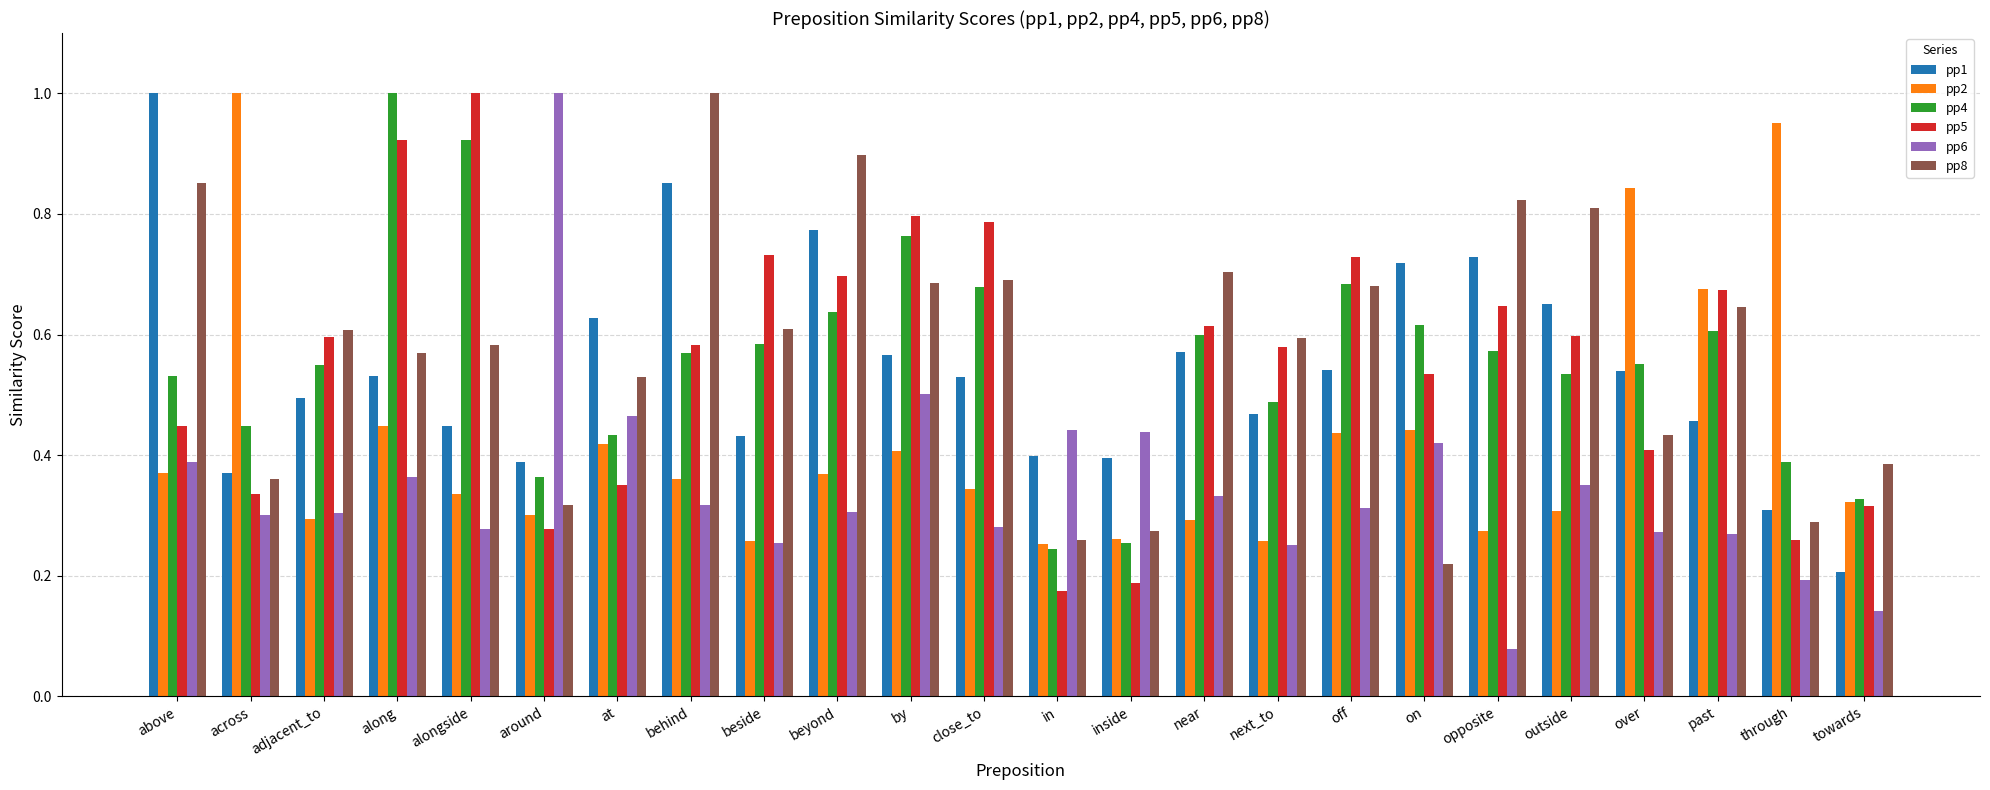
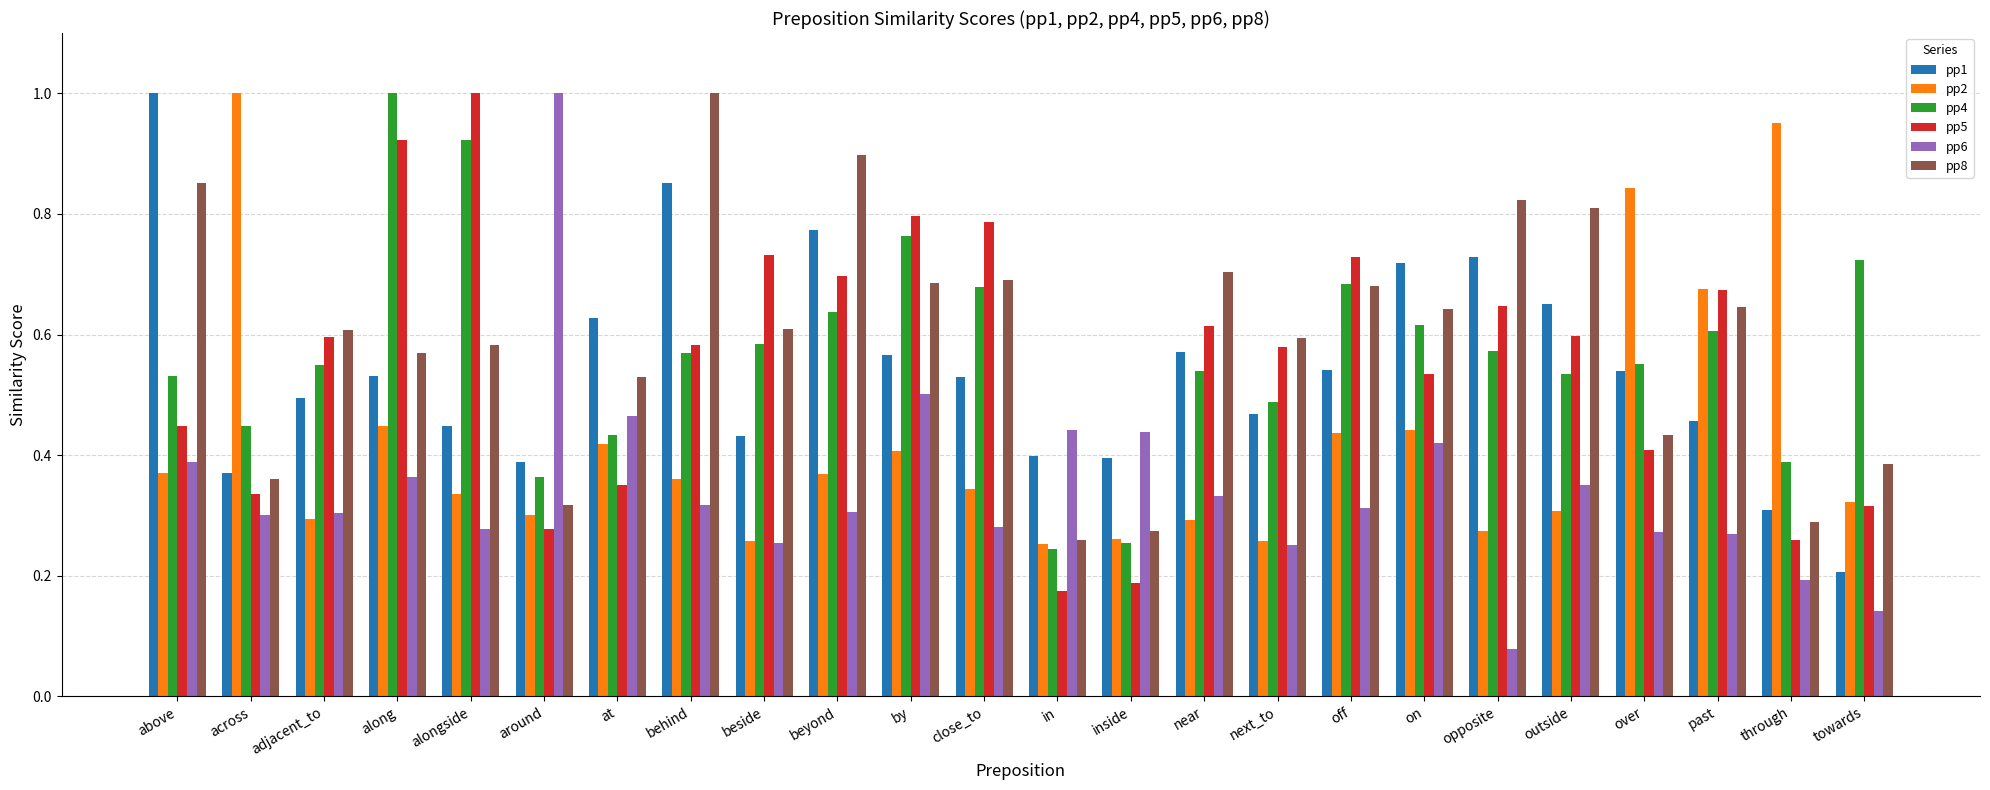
  {
    "pp1": {
      "above": 1.00,
      "across": 0.37,
      "adjacent_to": 0.50,
      "along": 0.53,
      "alongside": 0.45,
      "around": 0.39,
      "at": 0.63,
      "behind": 0.85,
      "beside": 0.43,
      "beyond": 0.77,
      "by": 0.57,
      "close_to": 0.53,
      "in": 0.40,
      "inside": 0.40,
      "near": 0.57,
      "next_to": 0.47,
      "off": 0.54,
      "on": 0.72,
      "opposite": 0.73,
      "outside": 0.65,
      "over": 0.54,
      "past": 0.46,
      "through": 0.31,
      "towards": 0.21
    },
    "pp2": {
      "above": 0.37,
      "across": 1.00,
      "adjacent_to": 0.30,
      "along": 0.45,
      "alongside": 0.34,
      "around": 0.30,
      "at": 0.42,
      "behind": 0.36,
      "beside": 0.26,
      "beyond": 0.37,
      "by": 0.41,
      "close_to": 0.34,
      "in": 0.25,
      "inside": 0.26,
      "near": 0.29,
      "next_to": 0.26,
      "off": 0.44,
      "on": 0.44,
      "opposite": 0.28,
      "outside": 0.31,
      "over": 0.84,
      "past": 0.68,
      "through": 0.95,
      "towards": 0.32
    },
    "pp4": {
      "above": 0.53,
      "across": 0.45,
      "adjacent_to": 0.55,
      "along": 1.00,
      "alongside": 0.92,
      "around": 0.36,
      "at": 0.43,
      "behind": 0.57,
      "beside": 0.58,
      "beyond": 0.64,
      "by": 0.76,
      "close_to": 0.68,
      "in": 0.25,
      "inside": 0.26,
-     "near": 0.60,
+     "near": 0.54,
      "next_to": 0.49,
      "off": 0.68,
      "on": 0.62,
      "opposite": 0.57,
      "outside": 0.53,
      "over": 0.55,
      "past": 0.61,
      "through": 0.39,
-     "towards": 0.33
+     "towards": 0.72
    },
    "pp5": {
      "above": 0.45,
      "across": 0.34,
      "adjacent_to": 0.60,
      "along": 0.92,
      "alongside": 1.00,
      "around": 0.28,
      "at": 0.35,
      "behind": 0.58,
      "beside": 0.73,
      "beyond": 0.70,
      "by": 0.80,
      "close_to": 0.79,
      "in": 0.18,
      "inside": 0.19,
      "near": 0.61,
      "next_to": 0.58,
      "off": 0.73,
      "on": 0.54,
      "opposite": 0.65,
      "outside": 0.60,
      "over": 0.41,
      "past": 0.67,
      "through": 0.26,
      "towards": 0.32
    },
    "pp6": {
      "above": 0.39,
      "across": 0.30,
      "adjacent_to": 0.30,
      "along": 0.36,
      "alongside": 0.28,
      "around": 1.00,
      "at": 0.47,
      "behind": 0.32,
      "beside": 0.25,
      "beyond": 0.31,
      "by": 0.50,
      "close_to": 0.28,
      "in": 0.44,
      "inside": 0.44,
      "near": 0.33,
      "next_to": 0.25,
      "off": 0.31,
      "on": 0.42,
      "opposite": 0.08,
      "outside": 0.35,
      "over": 0.27,
      "past": 0.27,
      "through": 0.19,
      "towards": 0.14
    },
    "pp8": {
      "above": 0.85,
      "across": 0.36,
      "adjacent_to": 0.61,
      "along": 0.57,
      "alongside": 0.58,
      "around": 0.32,
      "at": 0.53,
      "behind": 1.00,
      "beside": 0.61,
      "beyond": 0.90,
      "by": 0.69,
      "close_to": 0.69,
      "in": 0.26,
      "inside": 0.28,
      "near": 0.70,
      "next_to": 0.59,
      "off": 0.68,
-     "on": 0.22,
+     "on": 0.64,
      "opposite": 0.82,
      "outside": 0.81,
      "over": 0.43,
      "past": 0.65,
      "through": 0.29,
      "towards": 0.39
    }
  }
